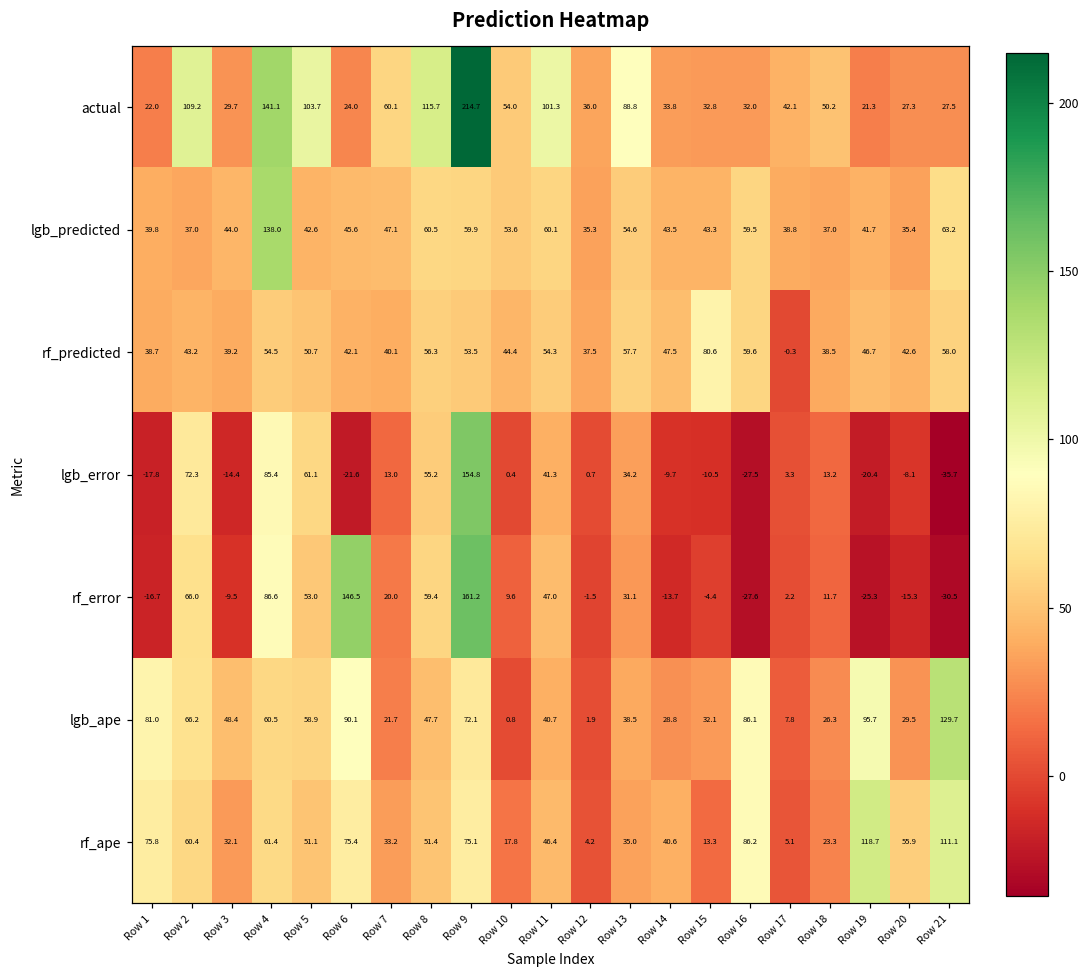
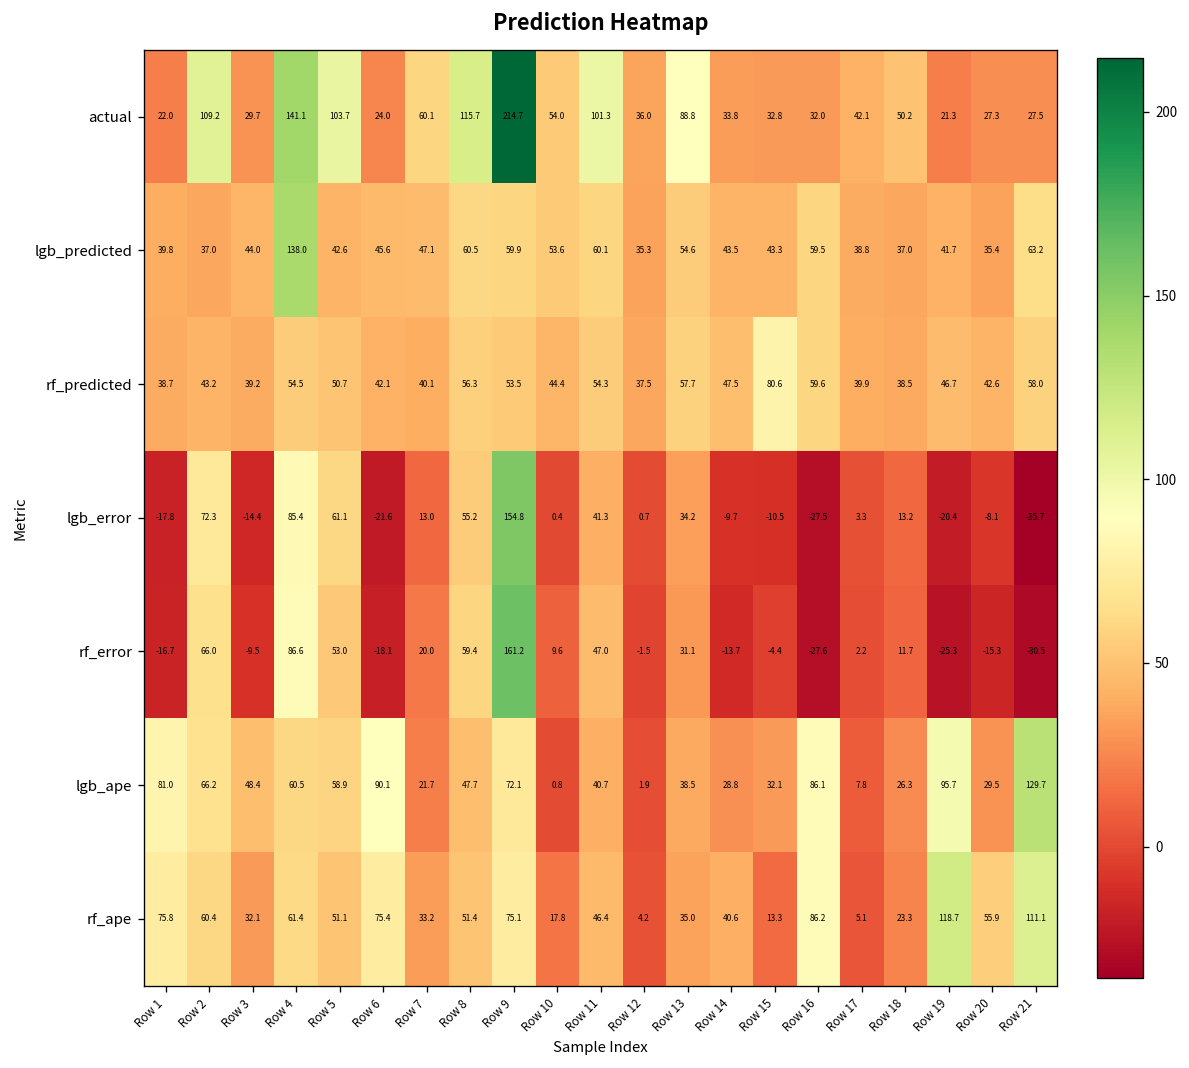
  {
    "actual": {
      "Row 1": 22.0,
      "Row 2": 109.2,
      "Row 3": 29.7,
      "Row 4": 141.1,
      "Row 5": 103.7,
      "Row 6": 24.0,
      "Row 7": 60.1,
      "Row 8": 115.7,
      "Row 9": 214.7,
      "Row 10": 54.0,
      "Row 11": 101.3,
      "Row 12": 36.0,
      "Row 13": 88.8,
      "Row 14": 33.8,
      "Row 15": 32.8,
      "Row 16": 32.0,
      "Row 17": 42.1,
      "Row 18": 50.2,
      "Row 19": 21.3,
      "Row 20": 27.3,
      "Row 21": 27.5
    },
    "lgb_predicted": {
      "Row 1": 39.8,
      "Row 2": 37.0,
      "Row 3": 44.0,
      "Row 4": 138.0,
      "Row 5": 42.6,
      "Row 6": 45.6,
      "Row 7": 47.1,
      "Row 8": 60.5,
      "Row 9": 59.9,
      "Row 10": 53.6,
      "Row 11": 60.1,
      "Row 12": 35.3,
      "Row 13": 54.6,
      "Row 14": 43.5,
      "Row 15": 43.3,
      "Row 16": 59.5,
      "Row 17": 38.8,
      "Row 18": 37.0,
      "Row 19": 41.7,
      "Row 20": 35.4,
      "Row 21": 63.2
    },
    "rf_predicted": {
      "Row 1": 38.7,
      "Row 2": 43.2,
      "Row 3": 39.2,
      "Row 4": 54.5,
      "Row 5": 50.7,
      "Row 6": 42.1,
      "Row 7": 40.1,
      "Row 8": 56.3,
      "Row 9": 53.5,
      "Row 10": 44.4,
      "Row 11": 54.3,
      "Row 12": 37.5,
      "Row 13": 57.7,
      "Row 14": 47.5,
      "Row 15": 80.6,
      "Row 16": 59.6,
-     "Row 17": -0.3,
+     "Row 17": 39.9,
      "Row 18": 38.5,
      "Row 19": 46.7,
      "Row 20": 42.6,
      "Row 21": 58.0
    },
    "lgb_error": {
      "Row 1": -17.8,
      "Row 2": 72.3,
      "Row 3": -14.4,
      "Row 4": 85.4,
      "Row 5": 61.1,
      "Row 6": -21.6,
      "Row 7": 13.0,
      "Row 8": 55.2,
      "Row 9": 154.8,
      "Row 10": 0.4,
      "Row 11": 41.3,
      "Row 12": 0.7,
      "Row 13": 34.2,
      "Row 14": -9.7,
      "Row 15": -10.5,
      "Row 16": -27.5,
      "Row 17": 3.3,
      "Row 18": 13.2,
      "Row 19": -20.4,
      "Row 20": -8.1,
      "Row 21": -35.7
    },
    "rf_error": {
      "Row 1": -16.7,
      "Row 2": 66.0,
      "Row 3": -9.5,
      "Row 4": 86.6,
      "Row 5": 53.0,
-     "Row 6": 146.5,
+     "Row 6": -18.1,
      "Row 7": 20.0,
      "Row 8": 59.4,
      "Row 9": 161.2,
      "Row 10": 9.6,
      "Row 11": 47.0,
      "Row 12": -1.5,
      "Row 13": 31.1,
      "Row 14": -13.7,
      "Row 15": -4.4,
      "Row 16": -27.6,
      "Row 17": 2.2,
      "Row 18": 11.7,
      "Row 19": -25.3,
      "Row 20": -15.3,
      "Row 21": -30.5
    },
    "lgb_ape": {
      "Row 1": 81.0,
      "Row 2": 66.2,
      "Row 3": 48.4,
      "Row 4": 60.5,
      "Row 5": 58.9,
      "Row 6": 90.1,
      "Row 7": 21.7,
      "Row 8": 47.7,
      "Row 9": 72.1,
      "Row 10": 0.8,
      "Row 11": 40.7,
      "Row 12": 1.9,
      "Row 13": 38.5,
      "Row 14": 28.8,
      "Row 15": 32.1,
      "Row 16": 86.1,
      "Row 17": 7.8,
      "Row 18": 26.3,
      "Row 19": 95.7,
      "Row 20": 29.5,
      "Row 21": 129.7
    },
    "rf_ape": {
      "Row 1": 75.8,
      "Row 2": 60.4,
      "Row 3": 32.1,
      "Row 4": 61.4,
      "Row 5": 51.1,
      "Row 6": 75.4,
      "Row 7": 33.2,
      "Row 8": 51.4,
      "Row 9": 75.1,
      "Row 10": 17.8,
      "Row 11": 46.4,
      "Row 12": 4.2,
      "Row 13": 35.0,
      "Row 14": 40.6,
      "Row 15": 13.3,
      "Row 16": 86.2,
      "Row 17": 5.1,
      "Row 18": 23.3,
      "Row 19": 118.7,
      "Row 20": 55.9,
      "Row 21": 111.1
    }
  }
